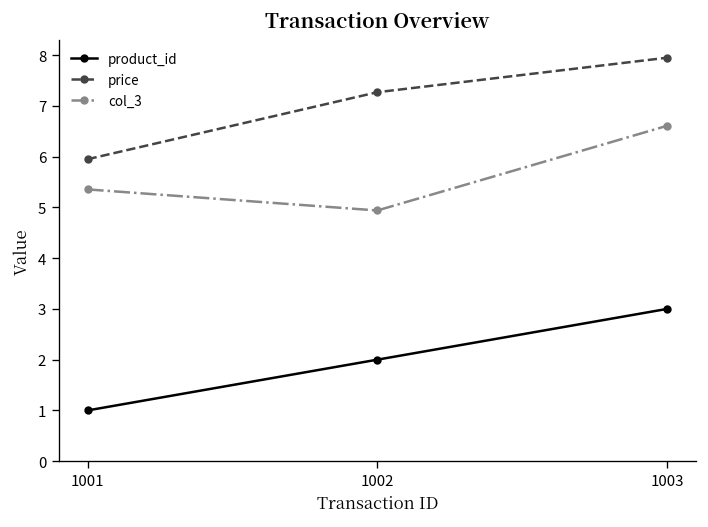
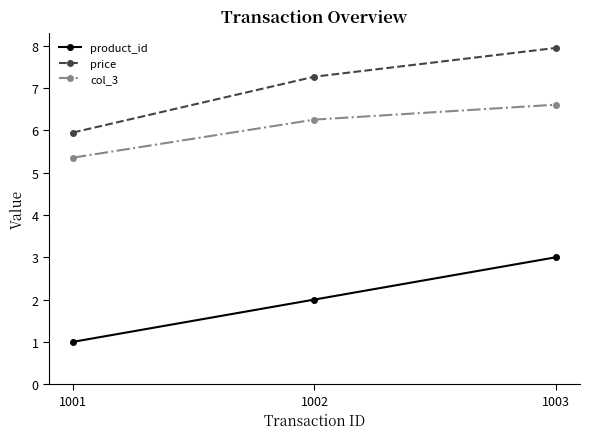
  {
    "product_id": {
      "1001": 1.0,
      "1002": 2.0,
      "1003": 3.0
    },
    "price": {
      "1001": 6.0,
      "1002": 7.3,
      "1003": 8.0
    },
    "col_3": {
      "1001": 5.4,
-     "1002": 4.9,
+     "1002": 6.3,
      "1003": 6.6
    }
  }
